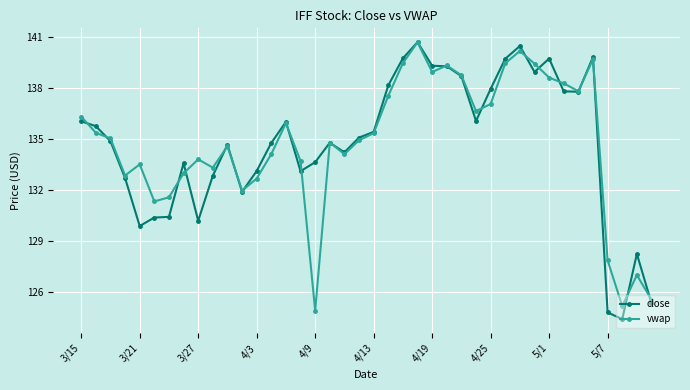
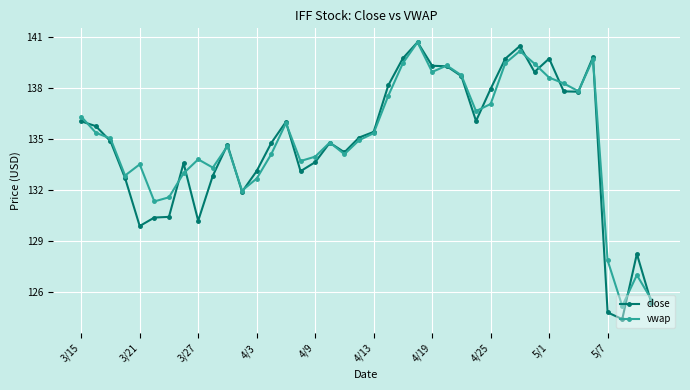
  {
    "close": {
      "3/15": 136.1,
      "3/21": 129.9,
      "3/27": 130.2,
      "4/3": 133.1,
      "4/9": 133.7,
      "4/19": 139.3,
      "4/25": 138.0,
      "5/1": 139.7,
      "5/7": 124.8
    },
    "vwap": {
      "3/15": 136.3,
      "3/21": 133.5,
      "3/27": 133.8,
      "4/3": 132.7,
-     "4/9": 124.9,
+     "4/9": 134.0,
      "4/19": 139.0,
      "4/25": 137.1,
      "5/1": 138.6,
      "5/7": 127.9
    }
  }
